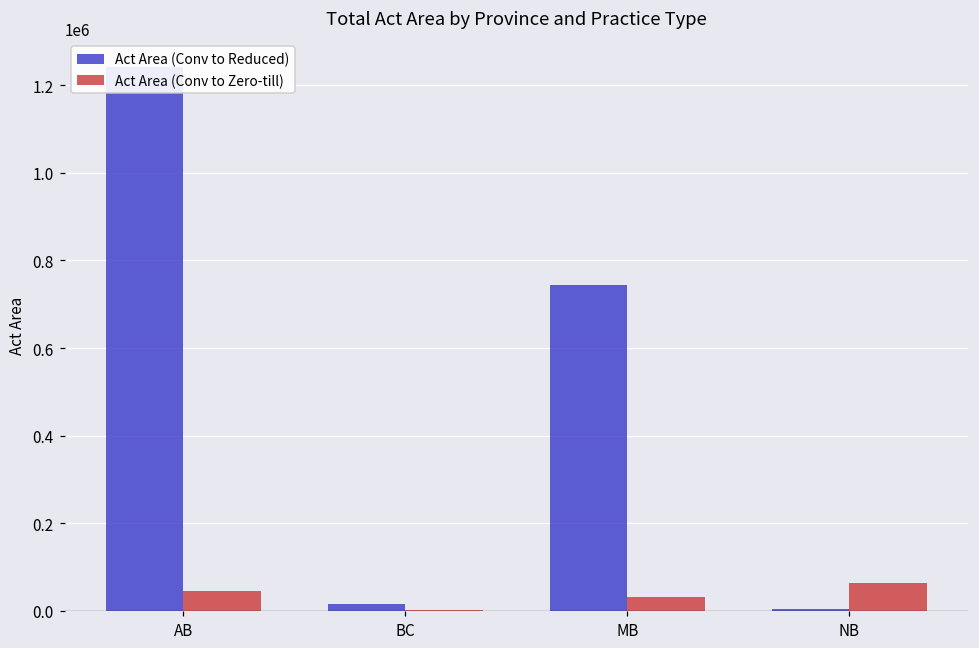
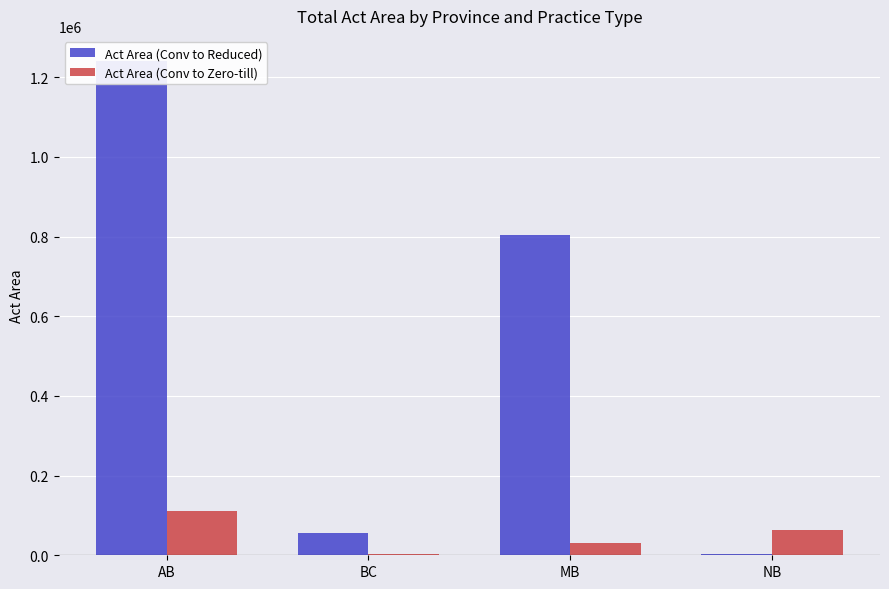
  {
    "Act Area (Conv to Reduced)": {
-     "BC": 10000,
-     "MB": 740000
+     "BC": 60000,
+     "MB": 800000
    },
    "Act Area (Conv to Zero-till)": {
-     "AB": 50000,
+     "AB": 110000,
      "MB": 30000,
      "NB": 60000
    }
  }
